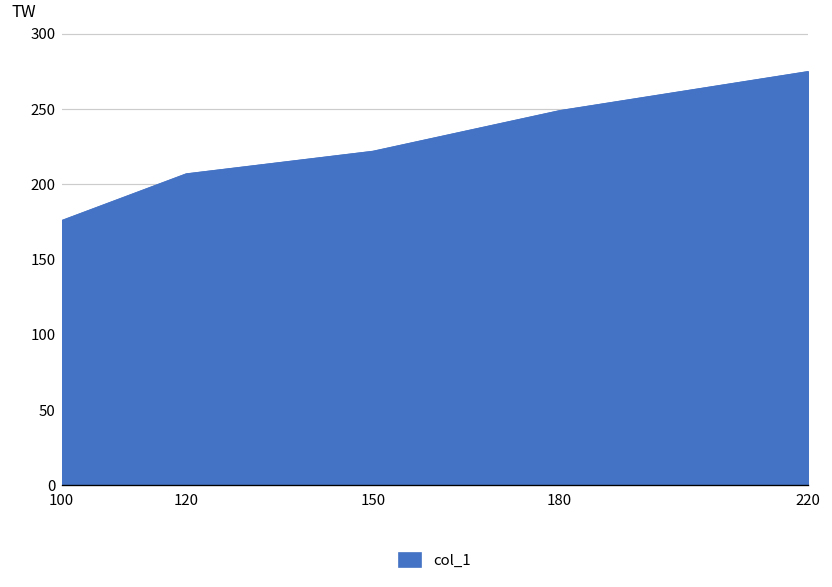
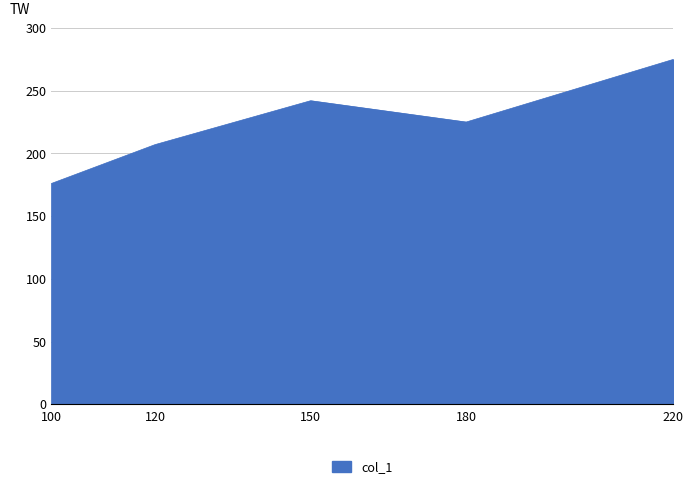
  {
    "100": 176,
    "120": 207,
-   "150": 222,
-   "180": 249,
+   "150": 242,
+   "180": 225,
    "220": 275
  }
